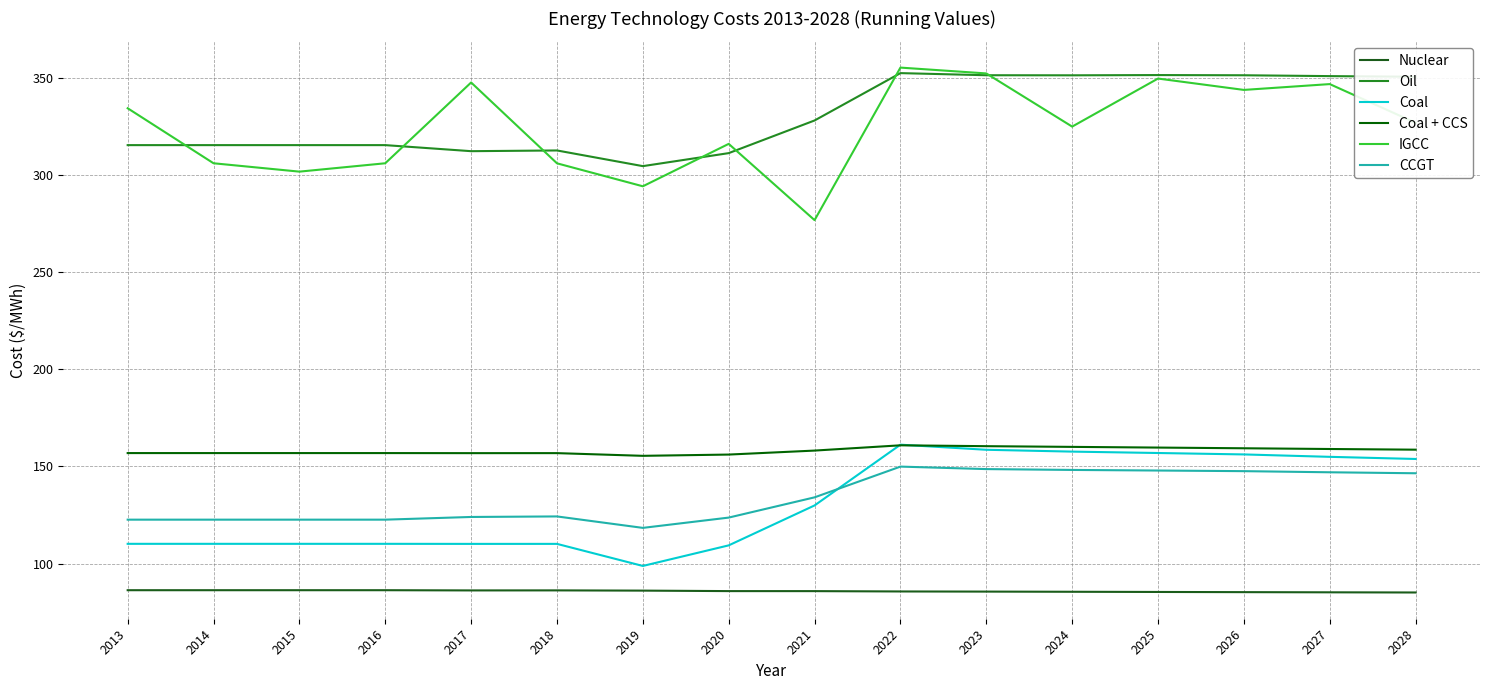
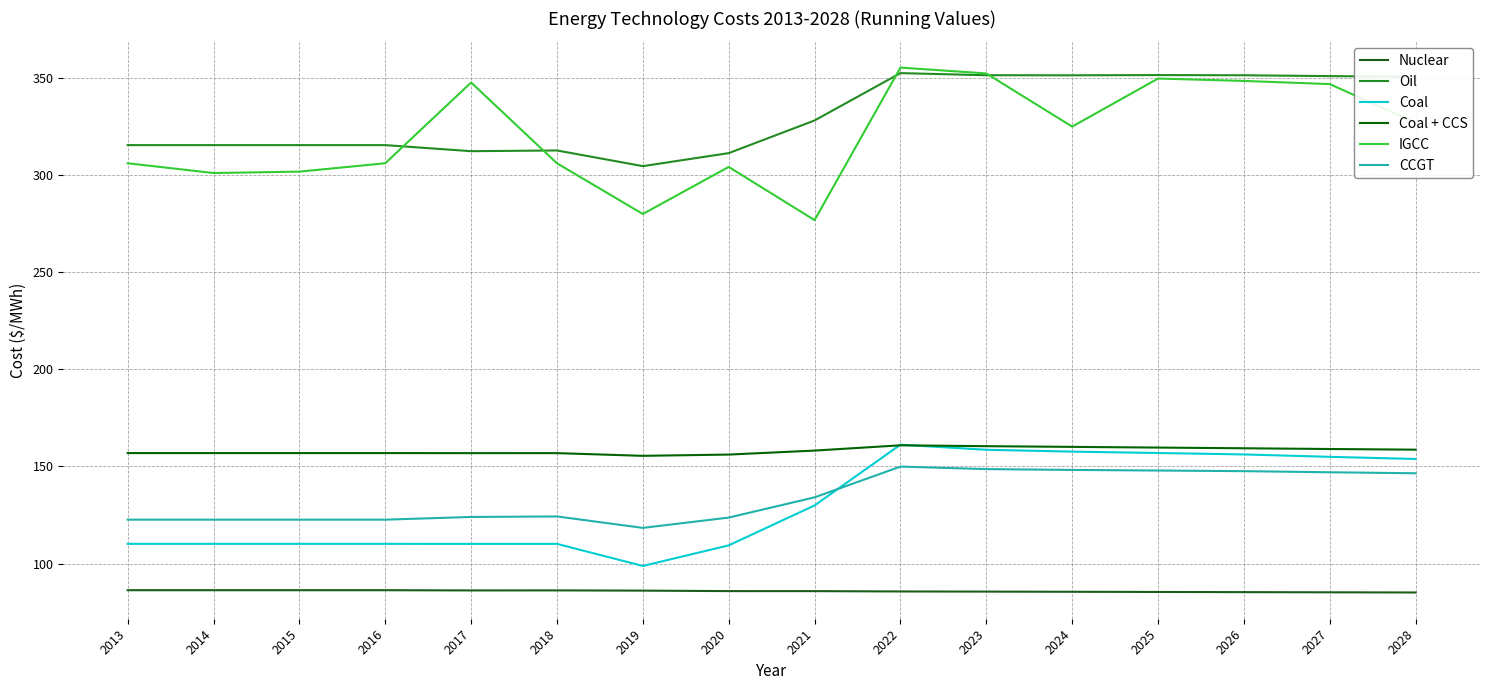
  {
    "IGCC": {
-     "2013": 334,
-     "2014": 306,
+     "2013": 306,
+     "2014": 301,
      "2015": 302,
      "2016": 306,
      "2017": 348,
      "2018": 306,
-     "2019": 294,
-     "2020": 316,
+     "2019": 280,
+     "2020": 304,
      "2021": 277,
      "2022": 355,
      "2024": 325,
      "2025": 350,
-     "2026": 344,
+     "2026": 349,
      "2027": 347
    }
  }
